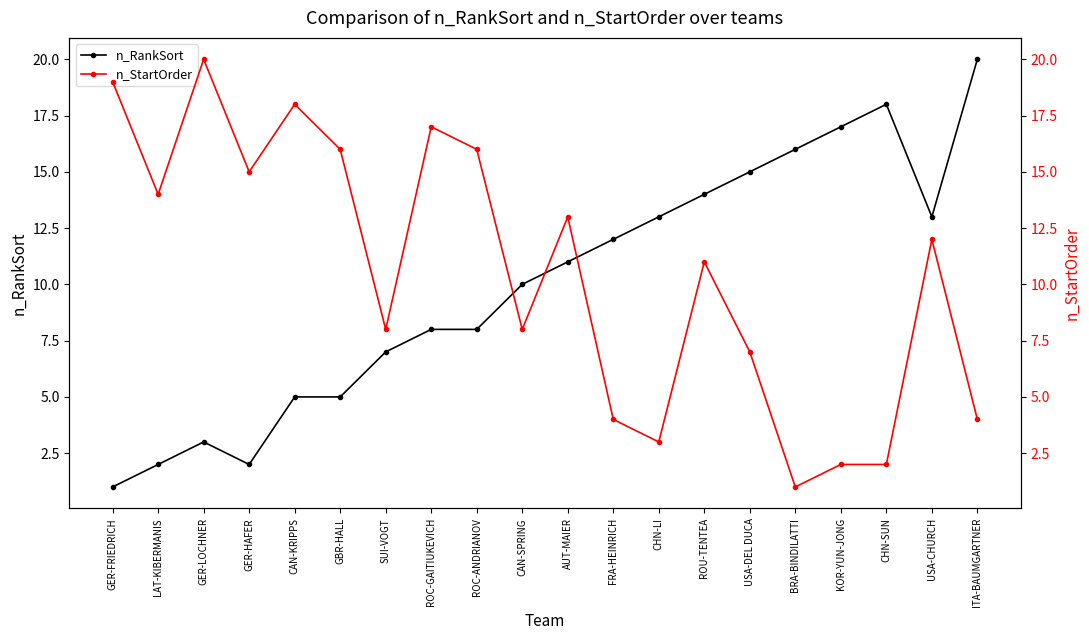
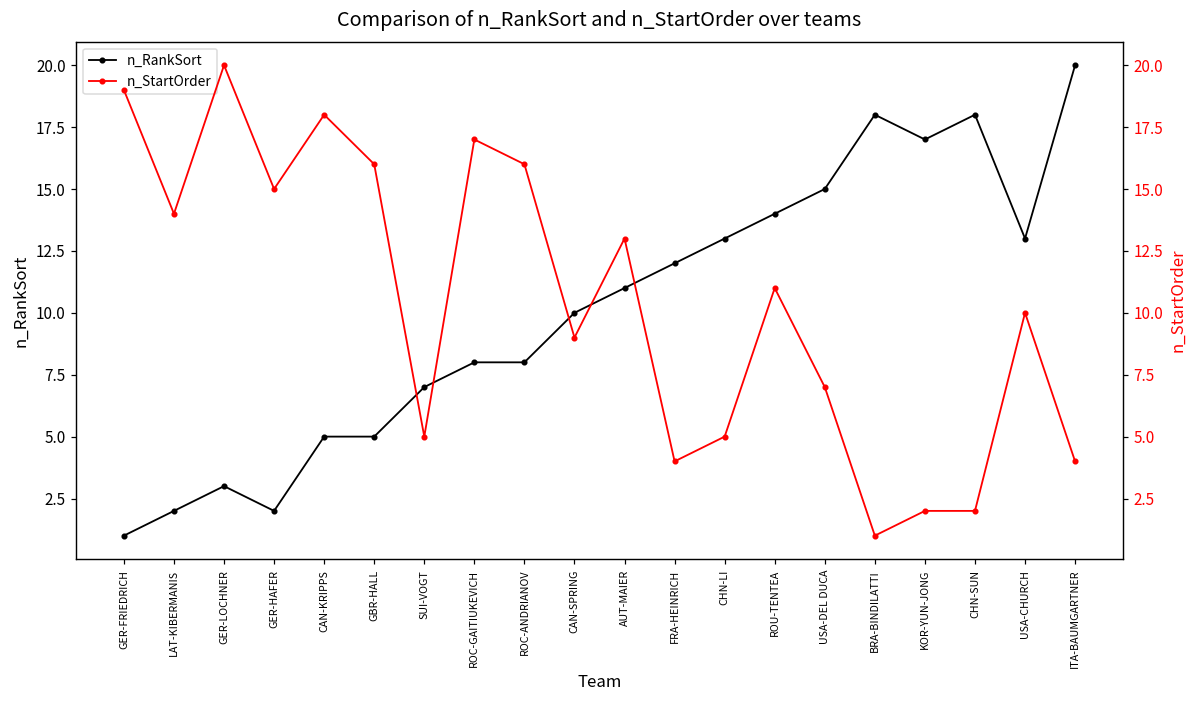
  {
    "n_RankSort": {
      "GER-FRIEDRICH": 1,
      "LAT-KIBERMANIS": 2,
      "GER-LOCHNER": 3,
      "GER-HAFER": 2,
      "CAN-KRIPPS": 5,
      "GBR-HALL": 5,
      "SUI-VOGT": 7,
      "ROC-GAITIUKEVICH": 8,
      "ROC-ANDRIANOV": 8,
      "CAN-SPRING": 10,
      "AUT-MAIER": 11,
      "FRA-HEINRICH": 12,
      "CHN-LI": 13,
      "ROU-TENTEA": 14,
      "USA-DEL DUCA": 15,
-     "BRA-BINDILATTI": 16,
+     "BRA-BINDILATTI": 18,
      "KOR-YUN-JONG": 17,
      "CHN-SUN": 18,
      "USA-CHURCH": 13,
      "ITA-BAUMGARTNER": 20
    },
    "n_StartOrder": {
      "LAT-KIBERMANIS": 14,
      "GER-LOCHNER": 20,
      "GER-HAFER": 15,
      "CAN-KRIPPS": 18,
      "GBR-HALL": 16,
-     "SUI-VOGT": 8,
+     "SUI-VOGT": 5,
      "ROC-GAITIUKEVICH": 17,
      "ROC-ANDRIANOV": 16,
-     "CAN-SPRING": 8,
+     "CAN-SPRING": 9,
      "AUT-MAIER": 13,
      "FRA-HEINRICH": 4,
-     "CHN-LI": 3,
+     "CHN-LI": 5,
      "ROU-TENTEA": 11,
      "USA-DEL DUCA": 7,
      "BRA-BINDILATTI": 1,
      "KOR-YUN-JONG": 2,
      "CHN-SUN": 2,
-     "USA-CHURCH": 12,
+     "USA-CHURCH": 10,
      "ITA-BAUMGARTNER": 4
    }
  }
